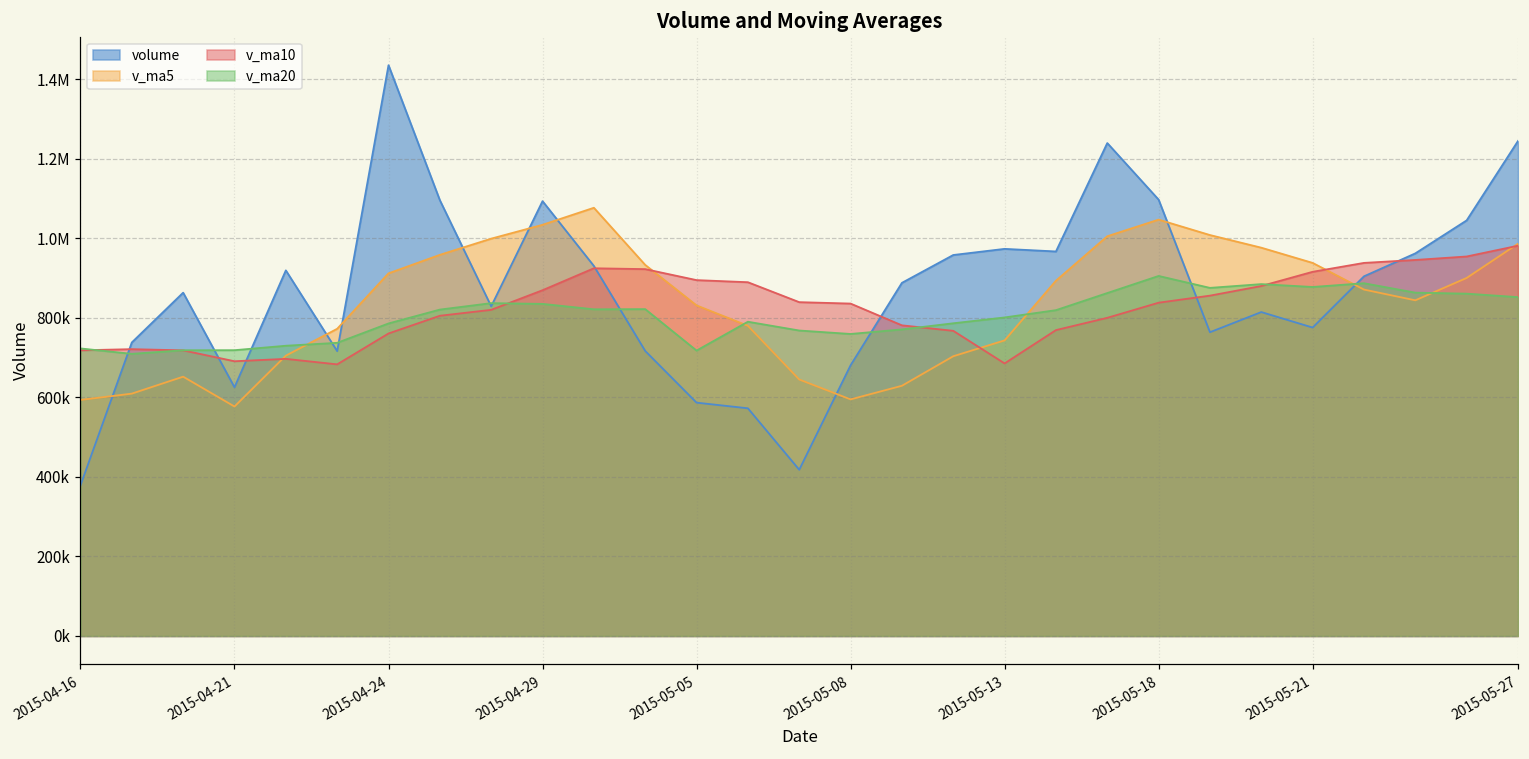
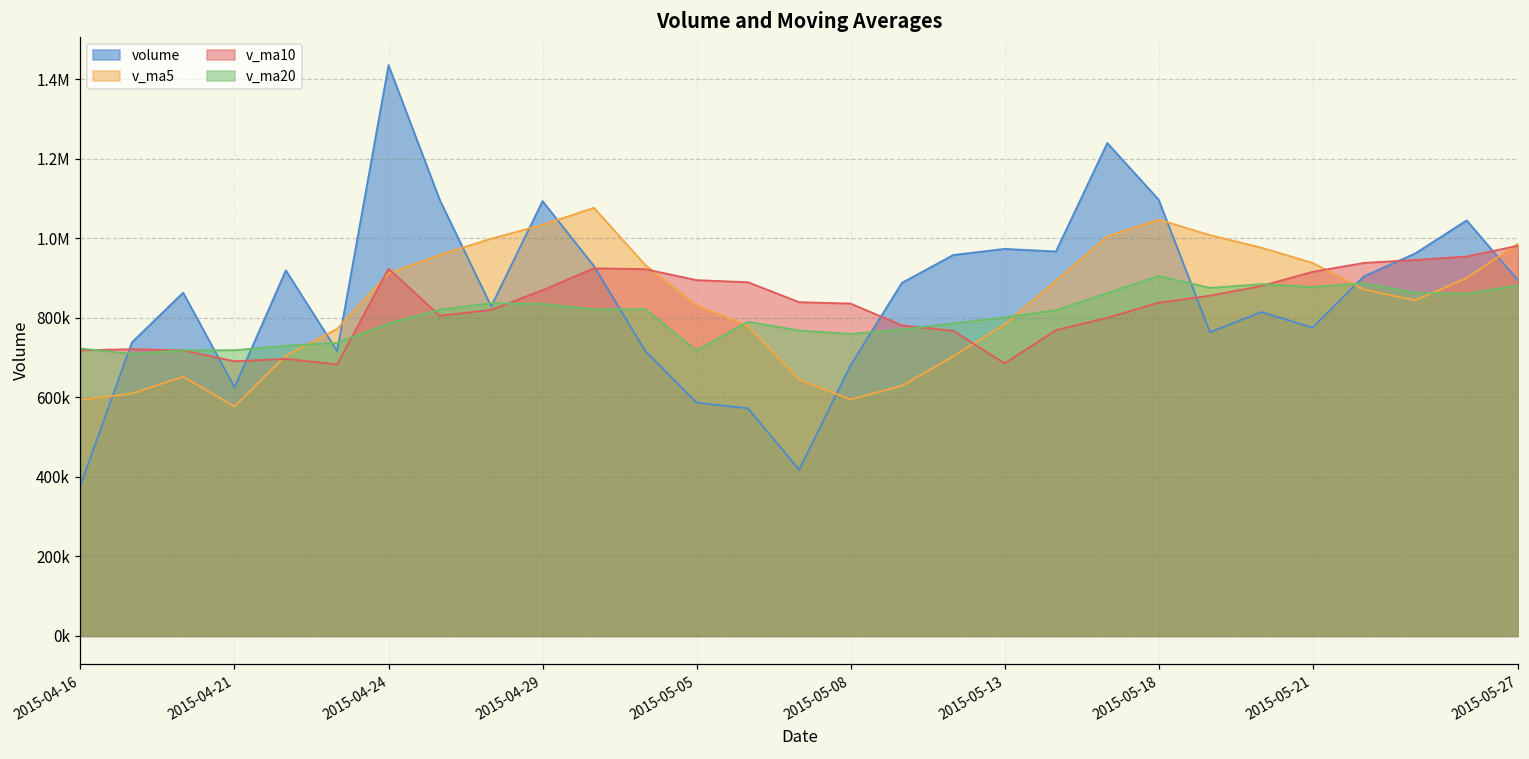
  {
    "volume": {
      "2015-04-16": 380000,
      "2015-04-21": 630000,
      "2015-04-24": 1440000,
      "2015-04-29": 1090000,
      "2015-05-05": 590000,
      "2015-05-08": 680000,
      "2015-05-13": 970000,
      "2015-05-18": 1100000,
      "2015-05-21": 780000,
-     "2015-05-27": 1240000
+     "2015-05-27": 890000
    },
    "v_ma5": {
      "2015-04-16": 590000,
      "2015-04-21": 580000,
      "2015-04-24": 910000,
      "2015-04-29": 1030000,
      "2015-05-05": 830000,
      "2015-05-08": 590000,
-     "2015-05-13": 740000,
+     "2015-05-13": 780000,
      "2015-05-18": 1050000,
      "2015-05-21": 940000
    },
    "v_ma10": {
      "2015-04-21": 690000,
-     "2015-04-24": 760000,
+     "2015-04-24": 920000,
      "2015-04-29": 870000,
      "2015-05-05": 890000,
      "2015-05-08": 840000,
      "2015-05-13": 690000,
      "2015-05-18": 840000,
      "2015-05-21": 920000
    },
    "v_ma20": {
      "2015-04-21": 720000,
      "2015-04-24": 790000,
      "2015-04-29": 830000,
      "2015-05-05": 720000,
      "2015-05-08": 760000,
      "2015-05-13": 800000,
      "2015-05-18": 910000,
      "2015-05-21": 880000,
-     "2015-05-27": 850000
+     "2015-05-27": 880000
    }
  }
